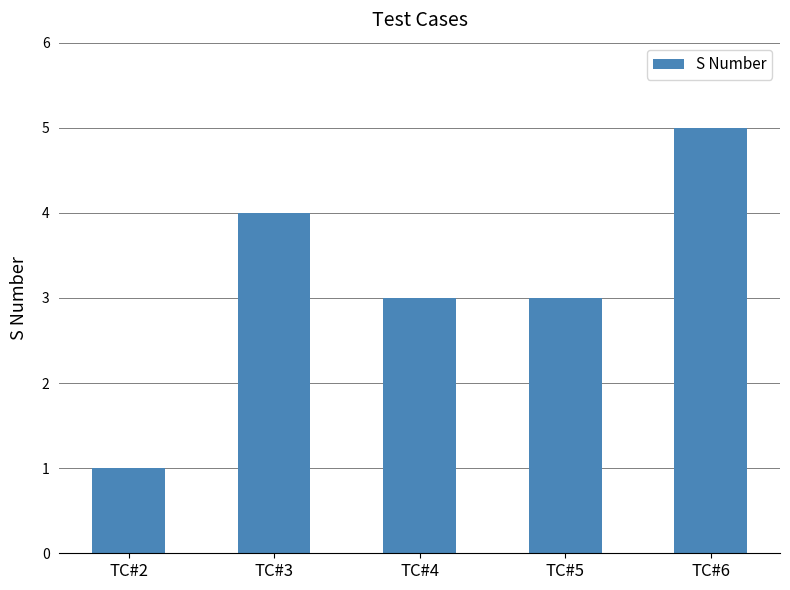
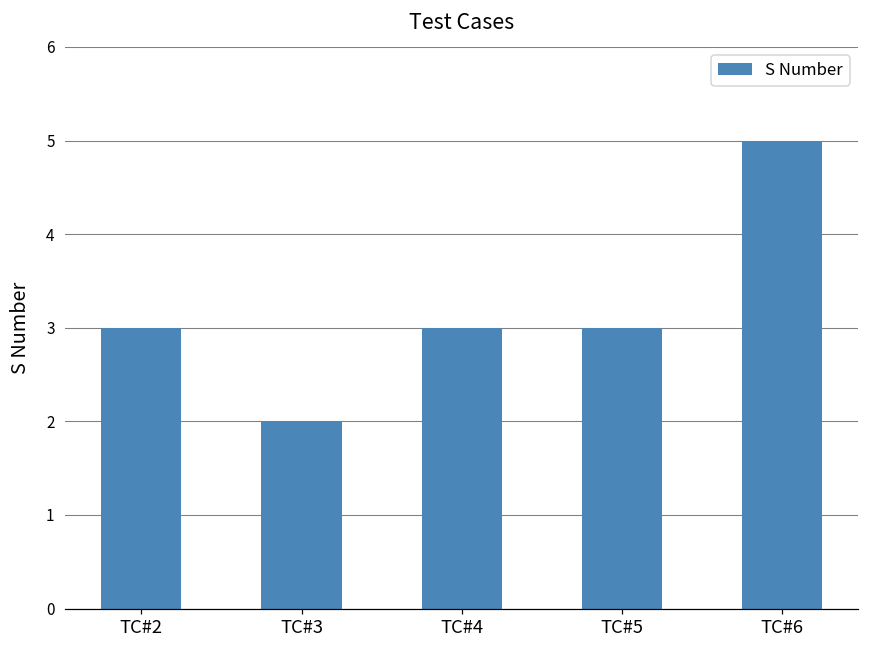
  {
-   "TC#2": 1,
-   "TC#3": 4,
+   "TC#2": 3,
+   "TC#3": 2,
    "TC#4": 3,
    "TC#5": 3,
    "TC#6": 5
  }
